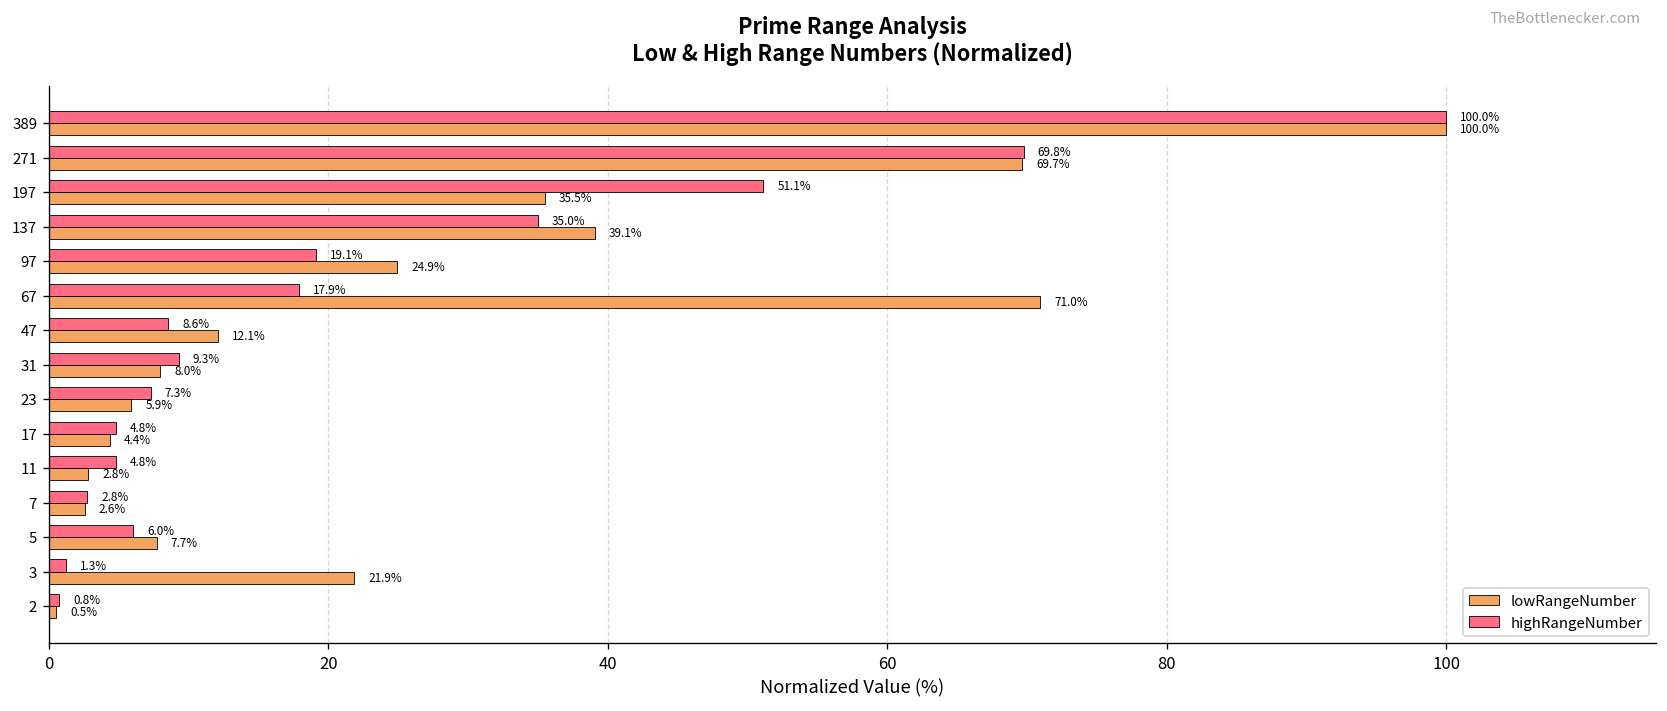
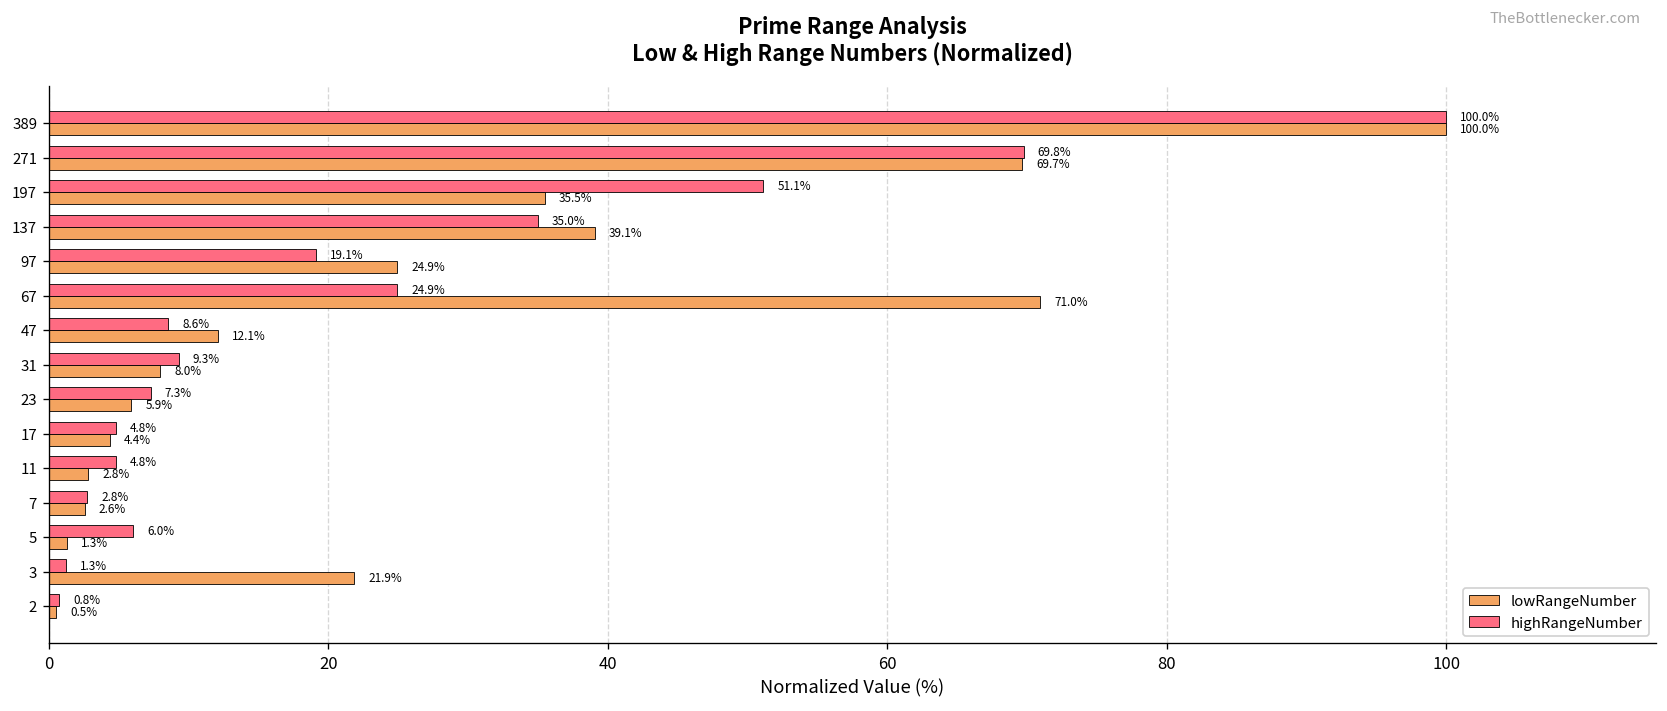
  {
    "lowRangeNumber": {
      "389": "100.0%",
      "271": "69.7%",
      "197": "35.5%",
      "137": "39.1%",
      "97": "24.9%",
      "67": "71.0%",
      "47": "12.1%",
      "31": "8.0%",
      "23": "5.9%",
      "17": "4.4%",
      "11": "2.8%",
      "7": "2.6%",
-     "5": "7.7%",
+     "5": "1.3%",
      "3": "21.9%",
      "2": "0.5%"
    },
    "highRangeNumber": {
      "389": "100.0%",
      "271": "69.8%",
      "197": "51.1%",
      "137": "35.0%",
      "97": "19.1%",
-     "67": "17.9%",
+     "67": "24.9%",
      "47": "8.6%",
      "31": "9.3%",
      "23": "7.3%",
      "17": "4.8%",
      "11": "4.8%",
      "7": "2.8%",
      "5": "6.0%",
      "3": "1.3%",
      "2": "0.8%"
    }
  }
